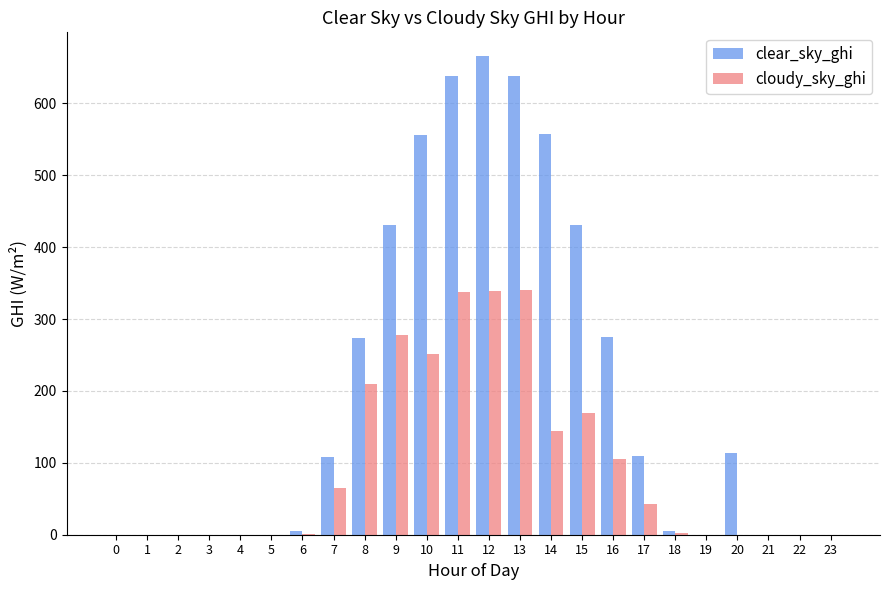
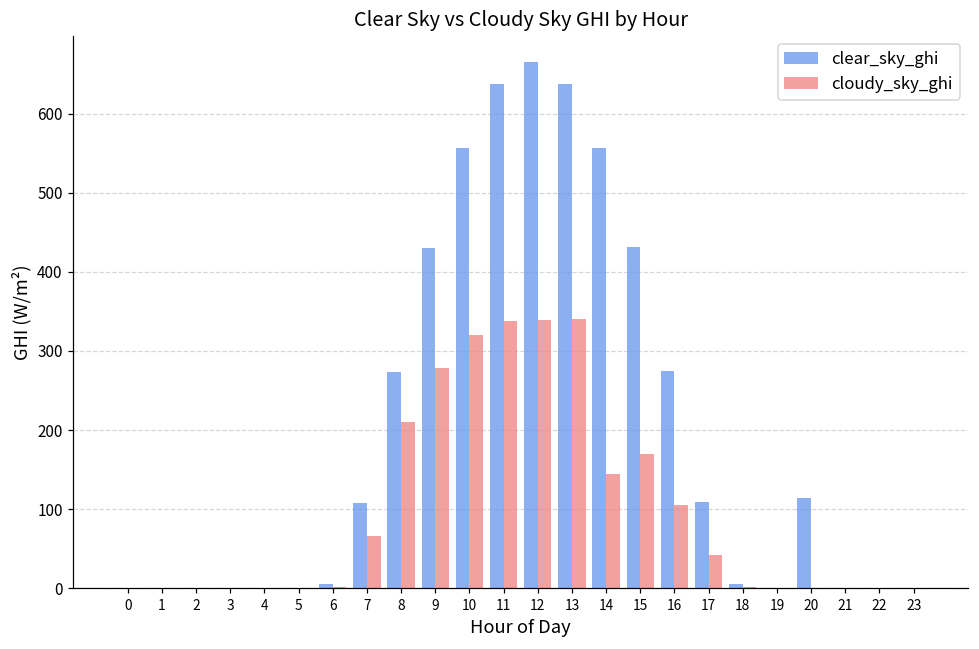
  {
    "clear_sky_ghi": {
      "0": 0,
      "1": 0,
      "2": 0,
      "3": 0,
      "4": 0,
      "5": 0,
      "6": 0,
      "7": 110,
      "8": 270,
      "9": 430,
      "10": 560,
      "11": 640,
      "12": 670,
      "13": 640,
      "14": 560,
      "15": 430,
      "16": 270,
      "17": 110,
      "18": 10,
      "19": 0,
      "20": 110,
      "21": 0,
      "22": 0,
      "23": 0
    },
    "cloudy_sky_ghi": {
      "0": 0,
      "1": 0,
      "2": 0,
      "3": 0,
      "4": 0,
      "5": 0,
      "7": 70,
      "8": 210,
      "9": 280,
-     "10": 250,
+     "10": 320,
      "11": 340,
      "12": 340,
      "13": 340,
      "14": 140,
      "15": 170,
      "16": 110,
      "17": 40,
      "19": 0,
      "20": 0,
      "21": 0,
      "22": 0,
      "23": 0
    }
  }
